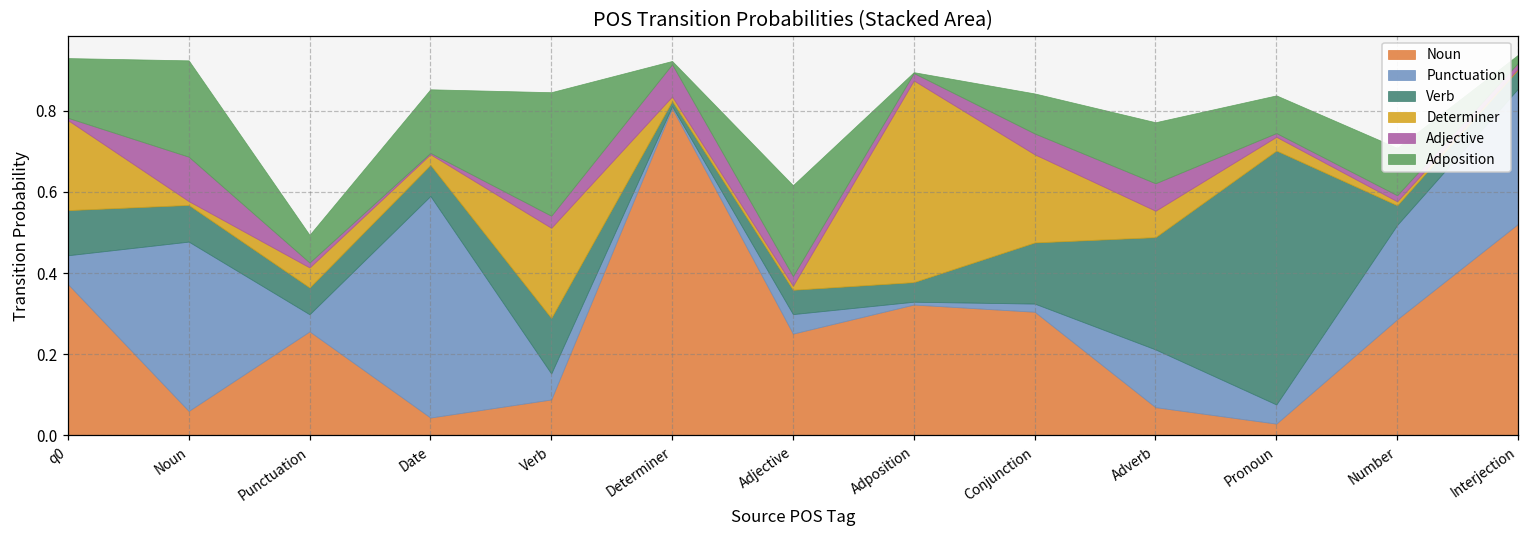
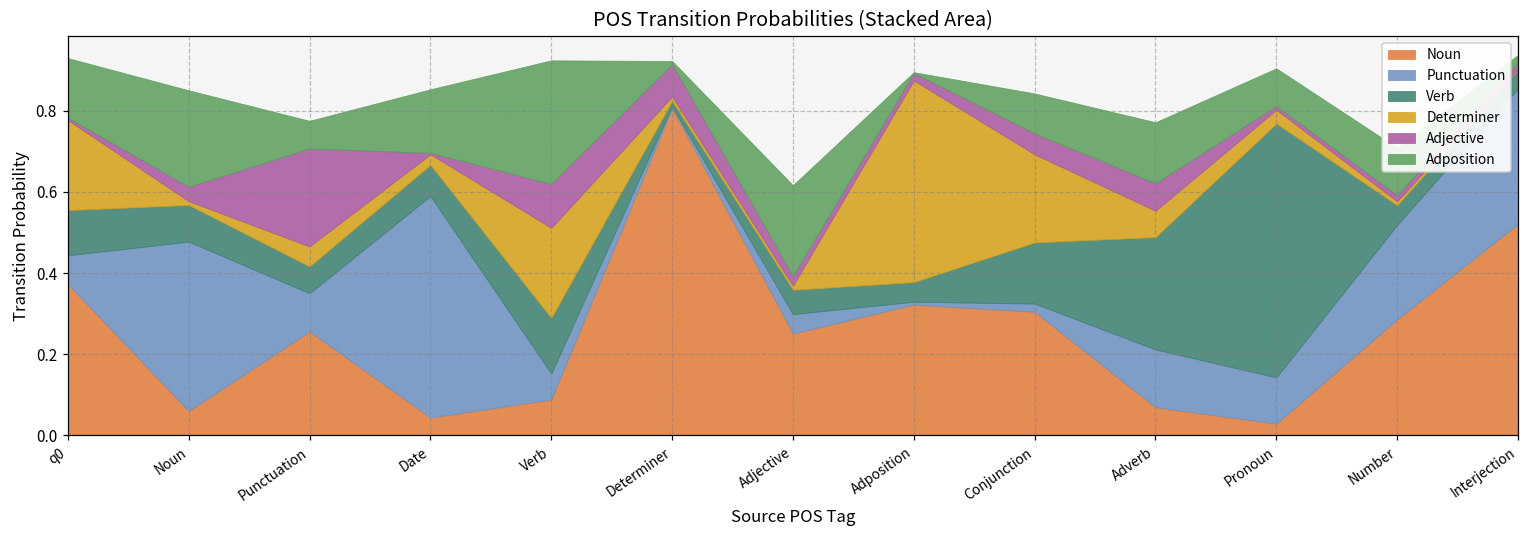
  {
    "Punctuation": {
      "q0": 0.07,
      "Noun": 0.42,
-     "Punctuation": 0.04,
+     "Punctuation": 0.09,
      "Date": 0.55,
      "Verb": 0.06,
      "Adjective": 0.05,
      "Adposition": 0.01,
      "Conjunction": 0.02,
      "Adverb": 0.14,
-     "Pronoun": 0.05,
+     "Pronoun": 0.11,
      "Number": 0.23,
      "Interjection": 0.33
    },
    "Adjective": {
-     "Noun": 0.11,
-     "Punctuation": 0.01,
-     "Verb": 0.03,
+     "Noun": 0.04,
+     "Punctuation": 0.24,
+     "Verb": 0.11,
      "Determiner": 0.08,
      "Adjective": 0.02,
      "Conjunction": 0.05,
      "Adverb": 0.07,
      "Pronoun": 0.01,
      "Number": 0.01,
      "Interjection": 0.01
    }
  }
